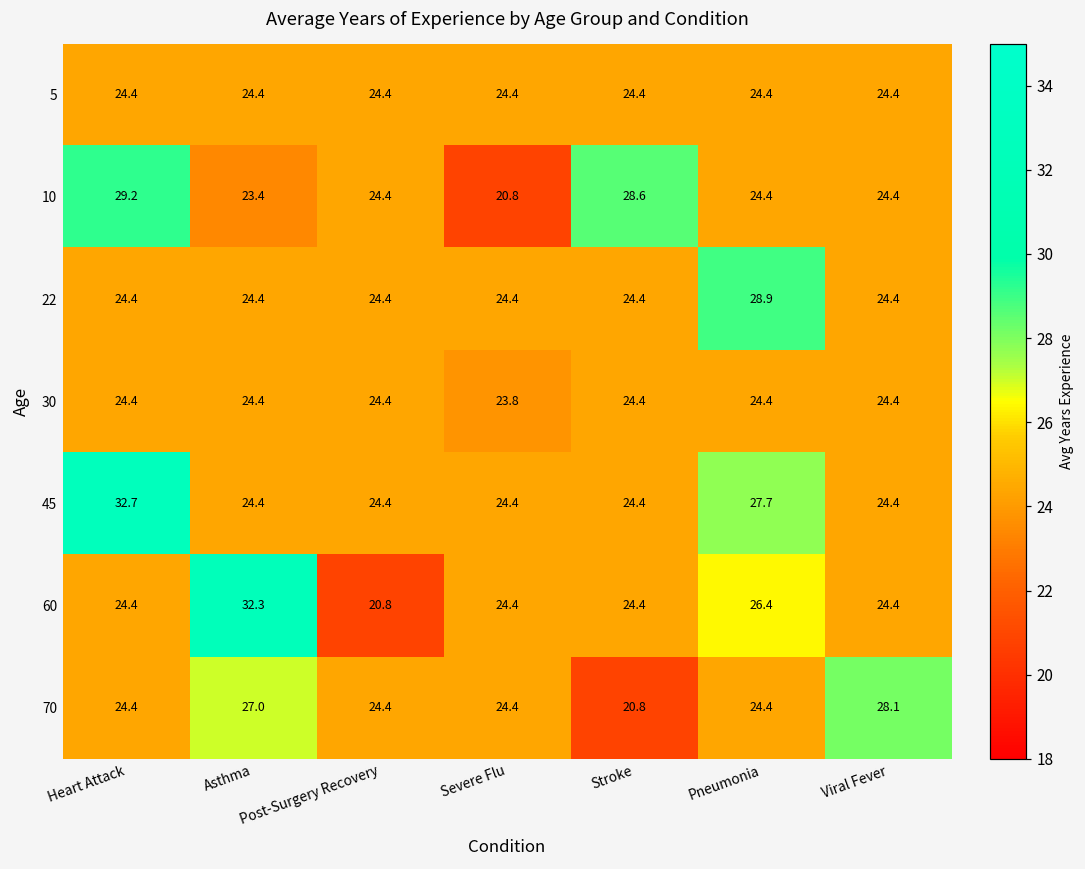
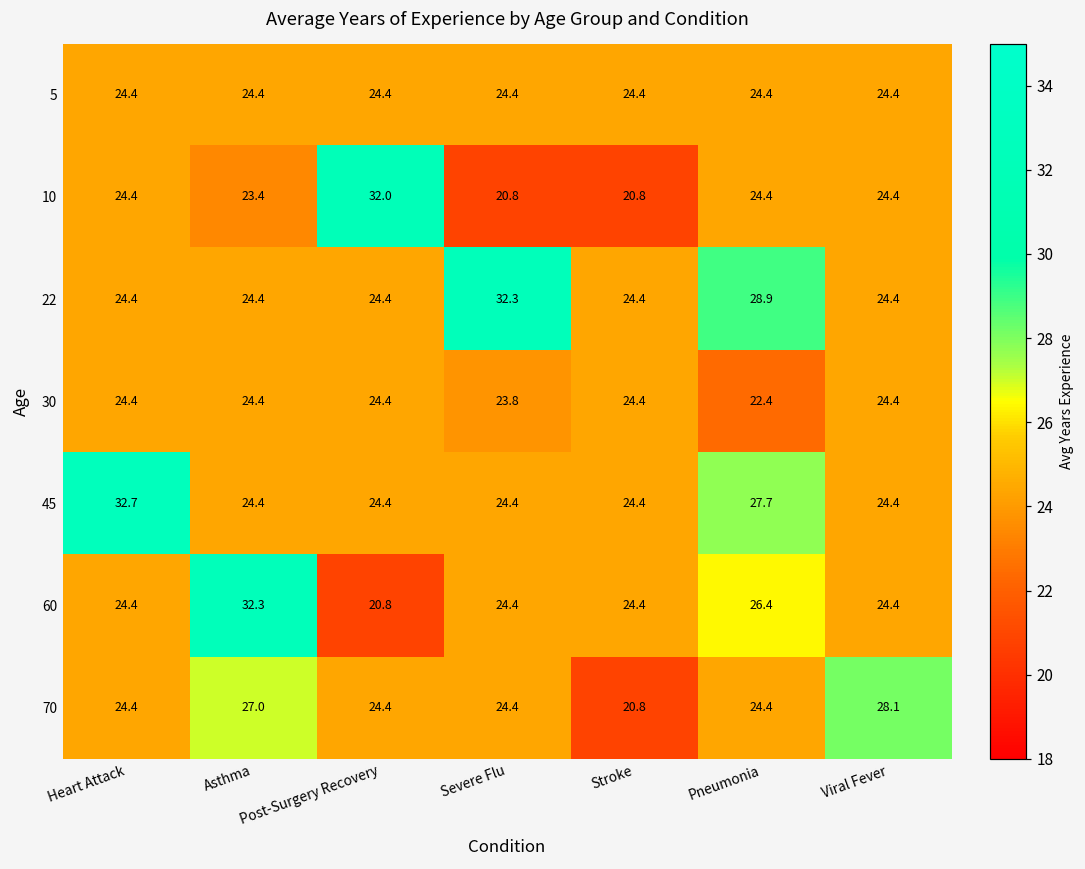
  {
    "5": {
      "Heart Attack": 24.4,
      "Asthma": 24.4,
      "Post-Surgery Recovery": 24.4,
      "Severe Flu": 24.4,
      "Stroke": 24.4,
      "Pneumonia": 24.4,
      "Viral Fever": 24.4
    },
    "10": {
-     "Heart Attack": 29.2,
+     "Heart Attack": 24.4,
      "Asthma": 23.4,
-     "Post-Surgery Recovery": 24.4,
+     "Post-Surgery Recovery": 32.0,
      "Severe Flu": 20.8,
-     "Stroke": 28.6,
+     "Stroke": 20.8,
      "Pneumonia": 24.4,
      "Viral Fever": 24.4
    },
    "22": {
      "Heart Attack": 24.4,
      "Asthma": 24.4,
      "Post-Surgery Recovery": 24.4,
-     "Severe Flu": 24.4,
+     "Severe Flu": 32.3,
      "Stroke": 24.4,
      "Pneumonia": 28.9,
      "Viral Fever": 24.4
    },
    "30": {
      "Heart Attack": 24.4,
      "Asthma": 24.4,
      "Post-Surgery Recovery": 24.4,
      "Severe Flu": 23.8,
      "Stroke": 24.4,
-     "Pneumonia": 24.4,
+     "Pneumonia": 22.4,
      "Viral Fever": 24.4
    },
    "45": {
      "Heart Attack": 32.7,
      "Asthma": 24.4,
      "Post-Surgery Recovery": 24.4,
      "Severe Flu": 24.4,
      "Stroke": 24.4,
      "Pneumonia": 27.7,
      "Viral Fever": 24.4
    },
    "60": {
      "Heart Attack": 24.4,
      "Asthma": 32.3,
      "Post-Surgery Recovery": 20.8,
      "Severe Flu": 24.4,
      "Stroke": 24.4,
      "Pneumonia": 26.4,
      "Viral Fever": 24.4
    },
    "70": {
      "Heart Attack": 24.4,
      "Asthma": 27.0,
      "Post-Surgery Recovery": 24.4,
      "Severe Flu": 24.4,
      "Stroke": 20.8,
      "Pneumonia": 24.4,
      "Viral Fever": 28.1
    }
  }
